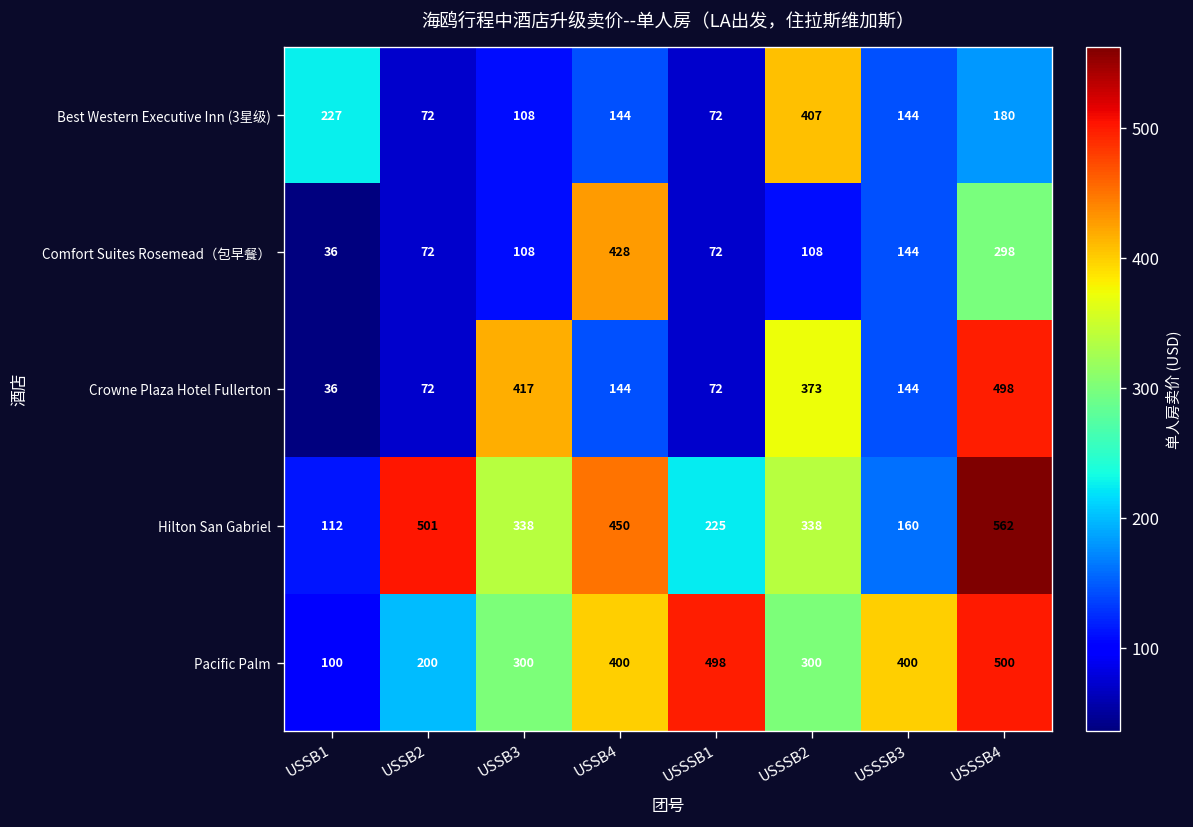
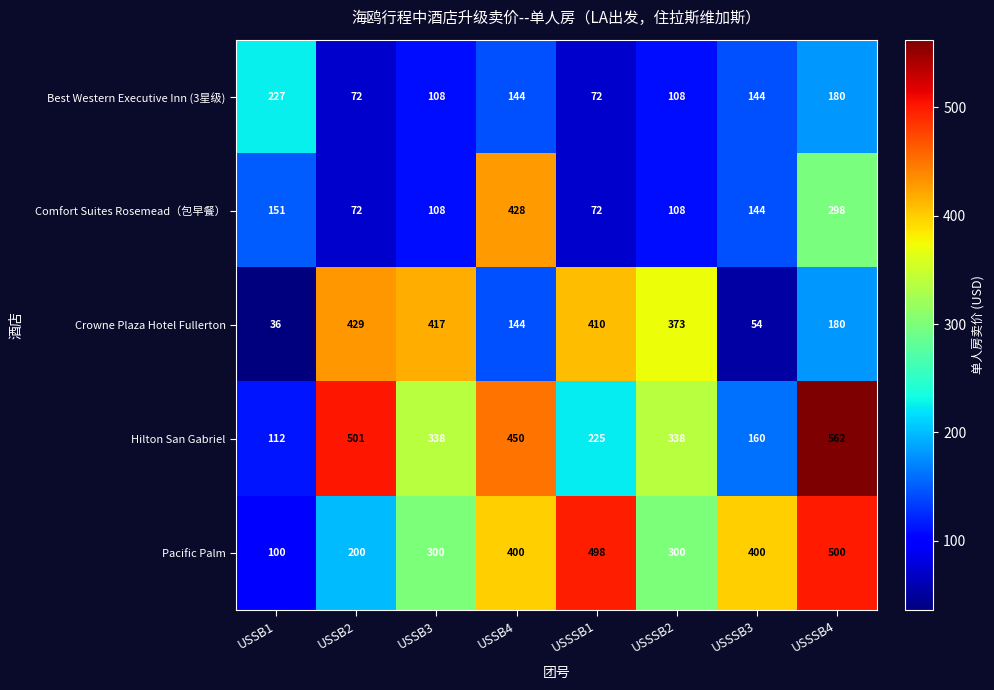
  {
    "Best Western Executive Inn (3星级)": {
      "USSB1": 227,
      "USSB2": 72,
      "USSB3": 108,
      "USSB4": 144,
      "USSSB1": 72,
-     "USSSB2": 407,
+     "USSSB2": 108,
      "USSSB3": 144,
      "USSSB4": 180
    },
    "Comfort Suites Rosemead（包早餐）": {
-     "USSB1": 36,
+     "USSB1": 151,
      "USSB2": 72,
      "USSB3": 108,
      "USSB4": 428,
      "USSSB1": 72,
      "USSSB2": 108,
      "USSSB3": 144,
      "USSSB4": 298
    },
    "Crowne Plaza Hotel Fullerton": {
      "USSB1": 36,
-     "USSB2": 72,
+     "USSB2": 429,
      "USSB3": 417,
      "USSB4": 144,
-     "USSSB1": 72,
+     "USSSB1": 410,
      "USSSB2": 373,
-     "USSSB3": 144,
-     "USSSB4": 498
+     "USSSB3": 54,
+     "USSSB4": 180
    },
    "Hilton San Gabriel": {
      "USSB1": 112,
      "USSB2": 501,
      "USSB3": 338,
      "USSB4": 450,
      "USSSB1": 225,
      "USSSB2": 338,
      "USSSB3": 160,
      "USSSB4": 562
    },
    "Pacific Palm": {
      "USSB1": 100,
      "USSB2": 200,
      "USSB3": 300,
      "USSB4": 400,
      "USSSB1": 498,
      "USSSB2": 300,
      "USSSB3": 400,
      "USSSB4": 500
    }
  }
